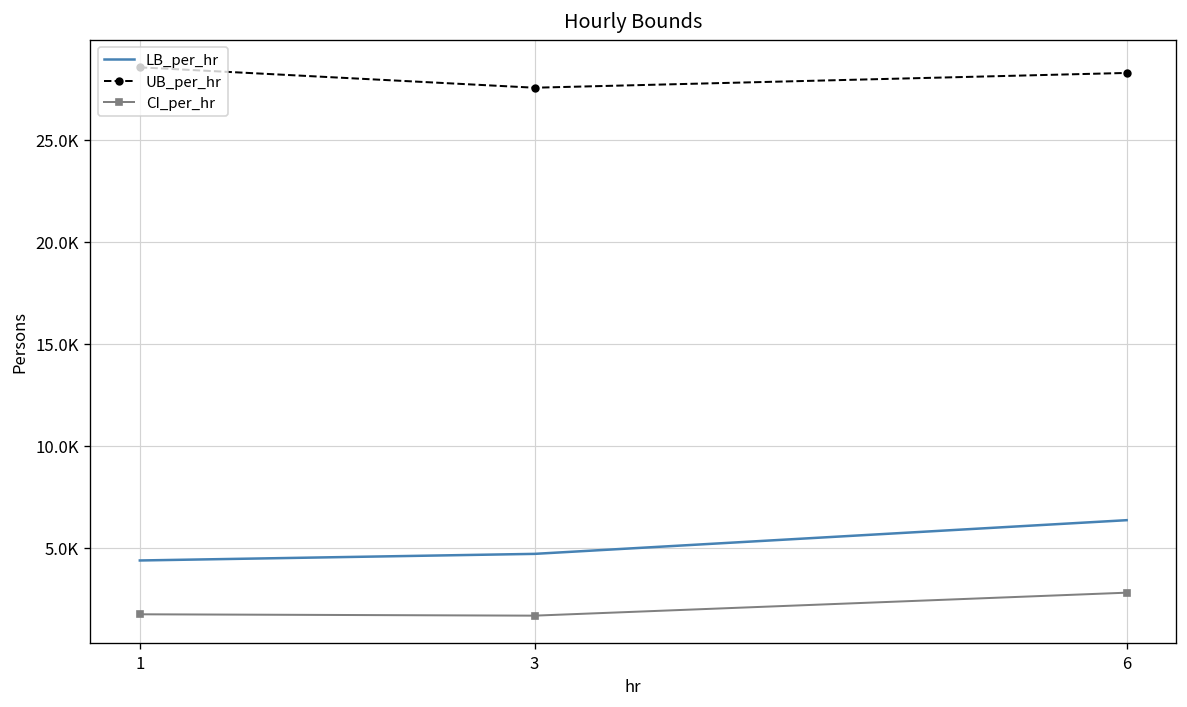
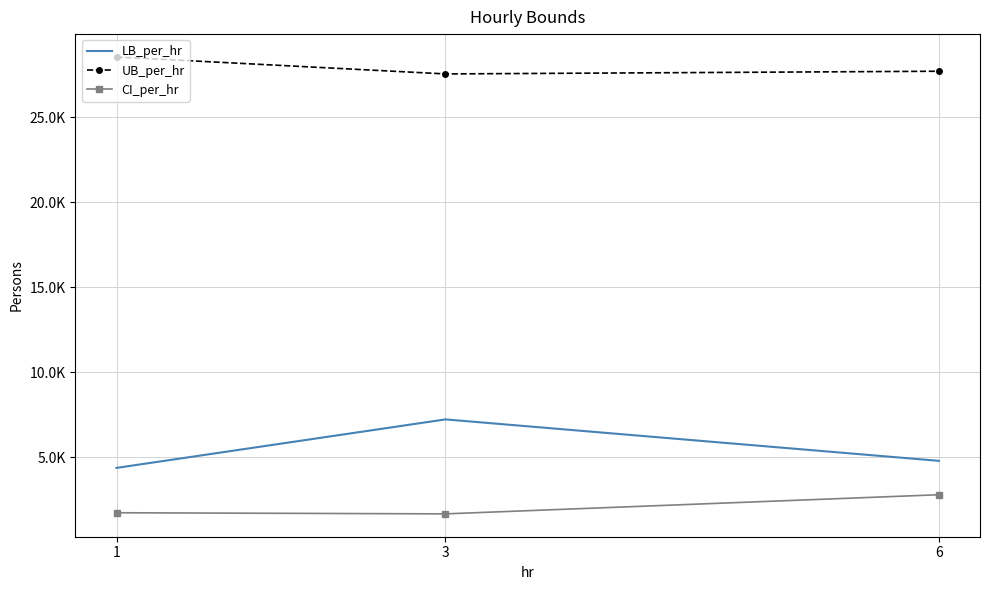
  {
    "LB_per_hr": {
      "1": 4400,
-     "3": 4700,
-     "6": 6300
+     "3": 7200,
+     "6": 4800
    },
    "UB_per_hr": {
      "3": 27600,
-     "6": 28300
+     "6": 27700
    },
    "CI_per_hr": {
      "1": 1700,
      "3": 1700,
      "6": 2800
    }
  }
